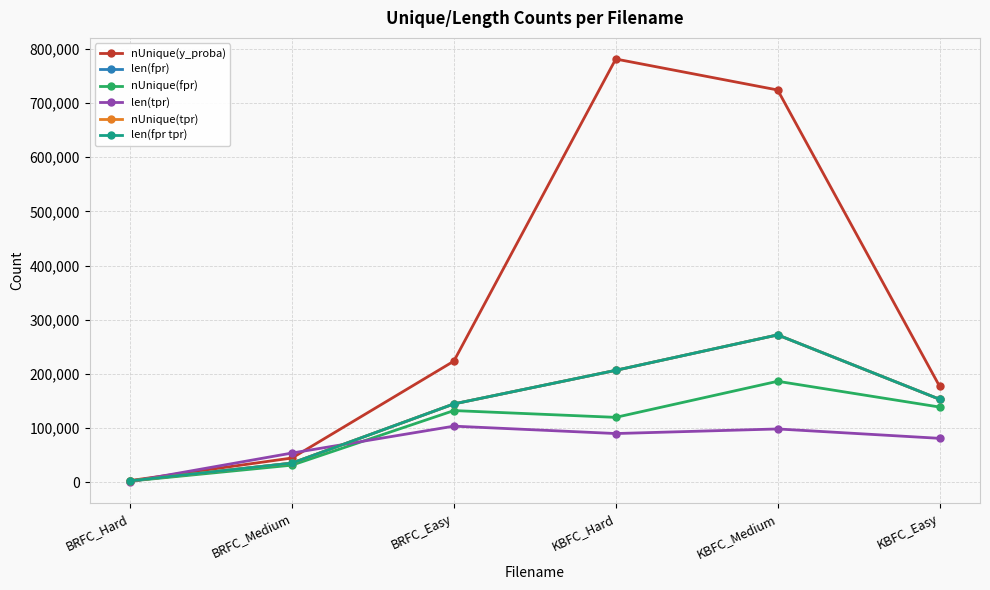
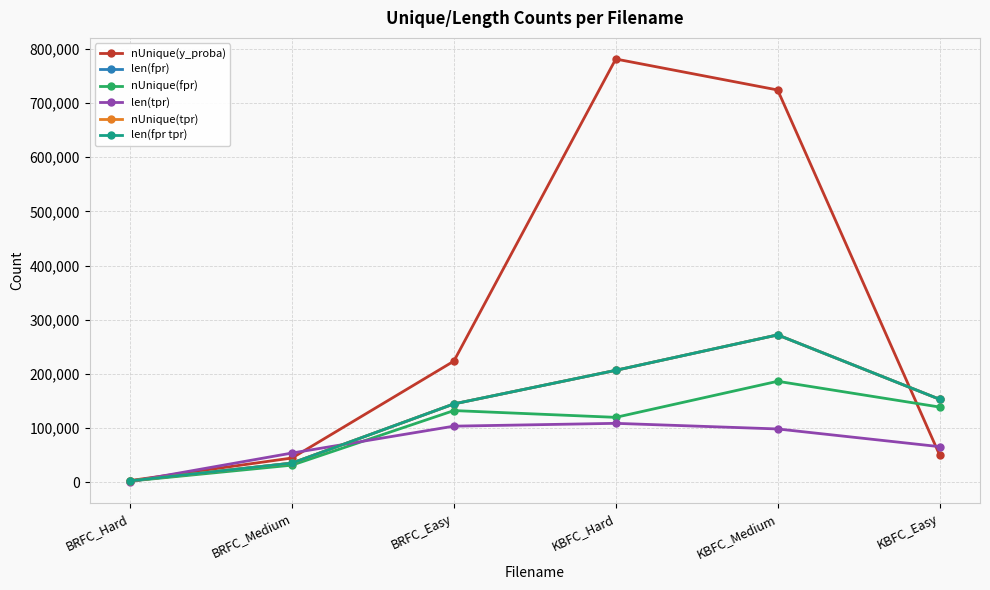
  {
    "nUnique(y_proba)": {
      "BRFC_Medium": "50,000",
      "BRFC_Easy": "220,000",
      "KBFC_Hard": "780,000",
      "KBFC_Medium": "720,000",
-     "KBFC_Easy": "180,000"
+     "KBFC_Easy": "50,000"
    },
    "len(tpr)": {
      "BRFC_Medium": "50,000",
      "BRFC_Easy": "100,000",
-     "KBFC_Hard": "90,000",
+     "KBFC_Hard": "110,000",
      "KBFC_Medium": "100,000",
-     "KBFC_Easy": "80,000"
+     "KBFC_Easy": "70,000"
    }
  }
